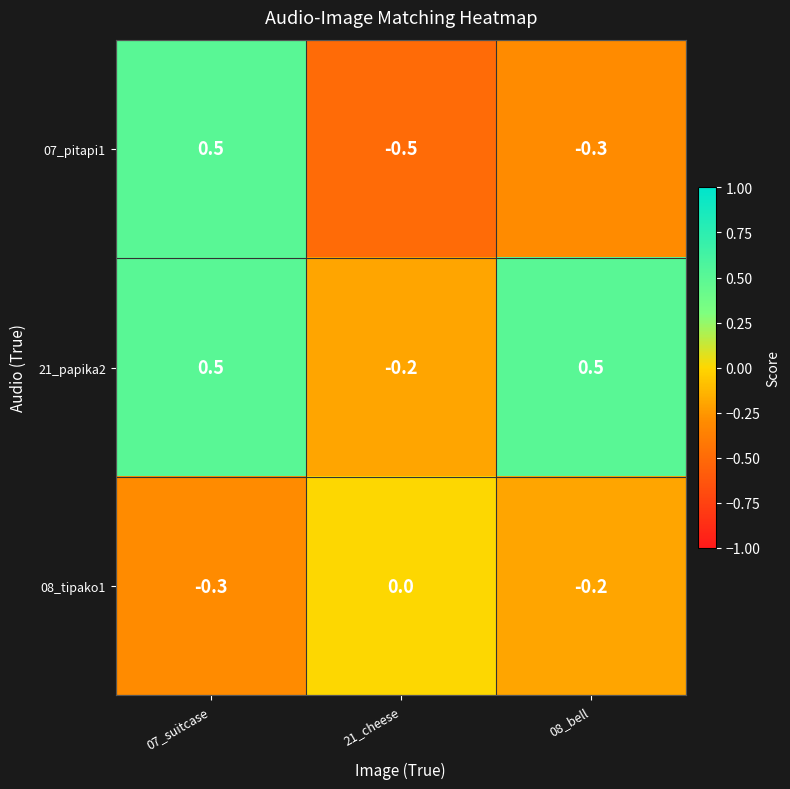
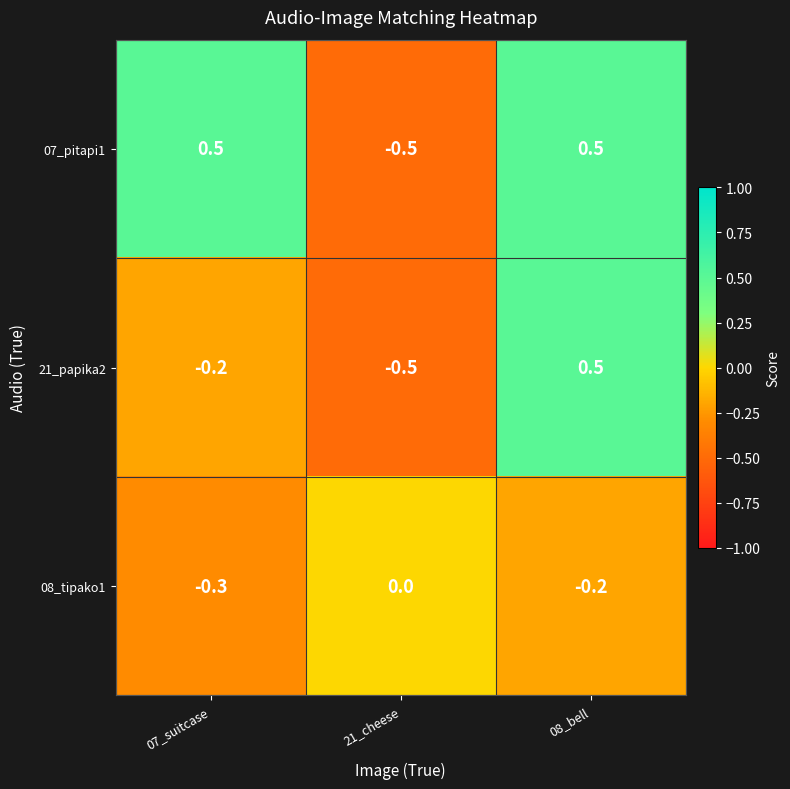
  {
    "07_pitapi1": {
      "07_suitcase": 0.5,
      "21_cheese": -0.5,
-     "08_bell": -0.3
+     "08_bell": 0.5
    },
    "21_papika2": {
-     "07_suitcase": 0.5,
-     "21_cheese": -0.2,
+     "07_suitcase": -0.2,
+     "21_cheese": -0.5,
      "08_bell": 0.5
    },
    "08_tipako1": {
      "07_suitcase": -0.3,
      "21_cheese": 0.0,
      "08_bell": -0.2
    }
  }
